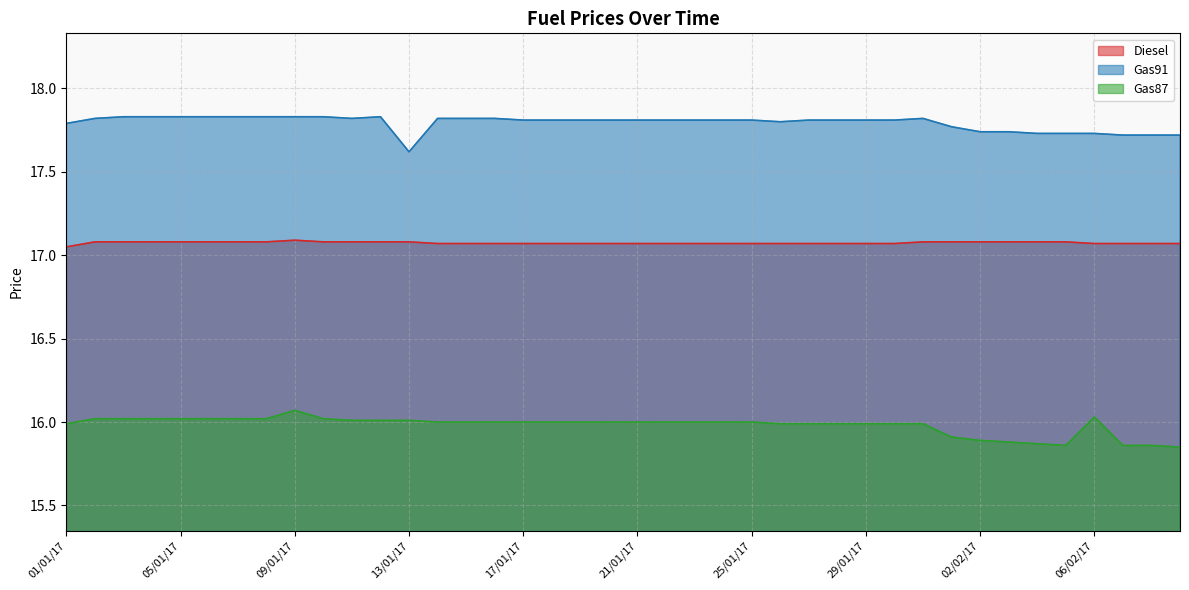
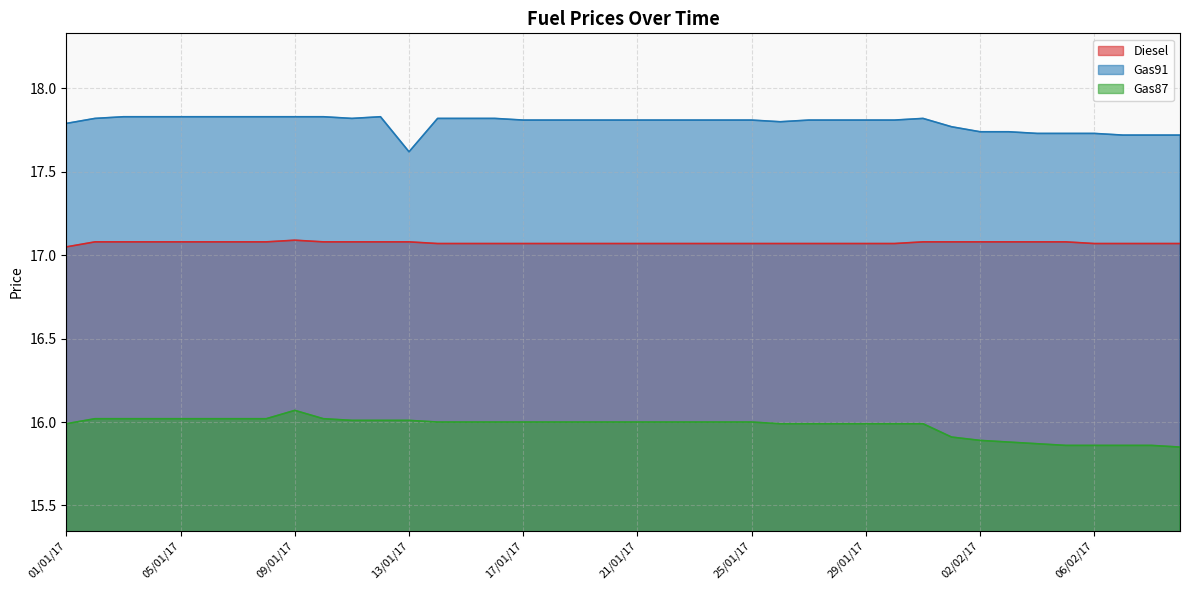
  {
    "Diesel": {
      "01/01/17": 17.05,
      "05/01/17": 17.08,
      "09/01/17": 17.09,
      "13/01/17": 17.08,
      "17/01/17": 17.07,
      "21/01/17": 17.07,
      "25/01/17": 17.07,
      "29/01/17": 17.07,
      "02/02/17": 17.08,
      "06/02/17": 17.07
    },
    "Gas91": {
      "01/01/17": 17.79,
      "05/01/17": 17.83,
      "09/01/17": 17.83,
      "13/01/17": 17.62,
      "17/01/17": 17.81,
      "21/01/17": 17.81,
      "25/01/17": 17.81,
      "29/01/17": 17.81,
      "02/02/17": 17.74,
      "06/02/17": 17.73
    },
    "Gas87": {
      "01/01/17": 15.99,
      "05/01/17": 16.02,
      "09/01/17": 16.07,
      "13/01/17": 16.01,
      "17/01/17": 16.00,
      "21/01/17": 16.00,
      "25/01/17": 16.00,
      "29/01/17": 15.99,
      "02/02/17": 15.89,
-     "06/02/17": 16.03
+     "06/02/17": 15.86
    }
  }
